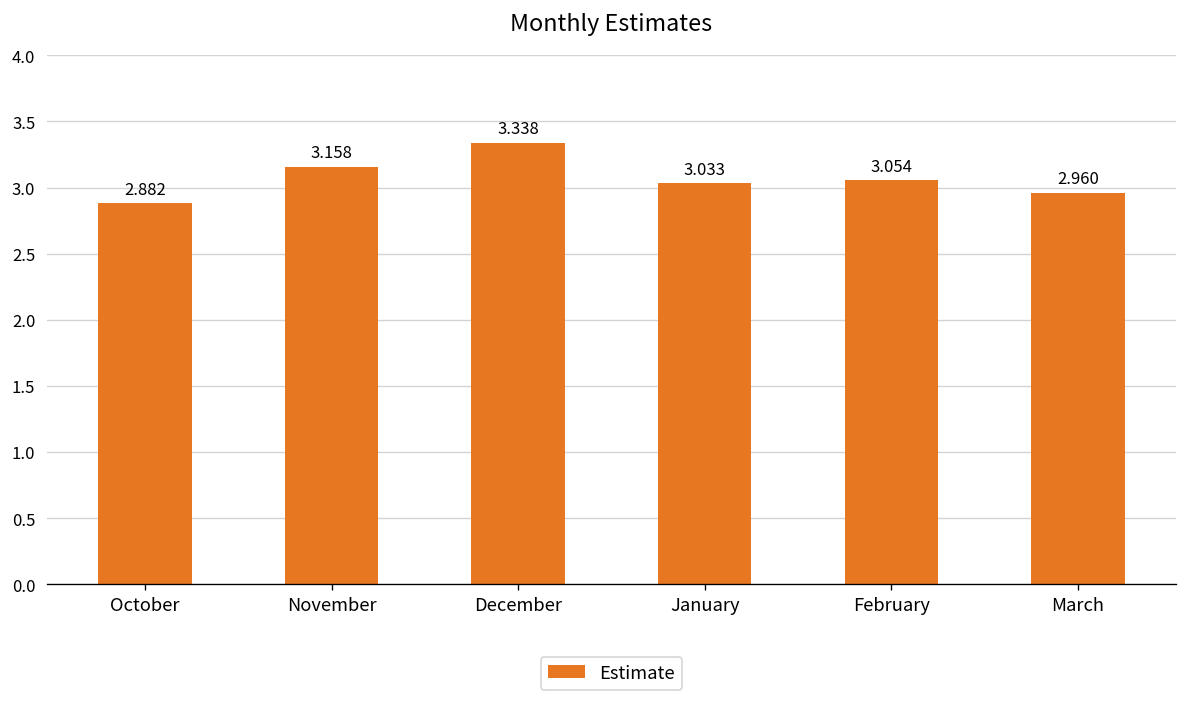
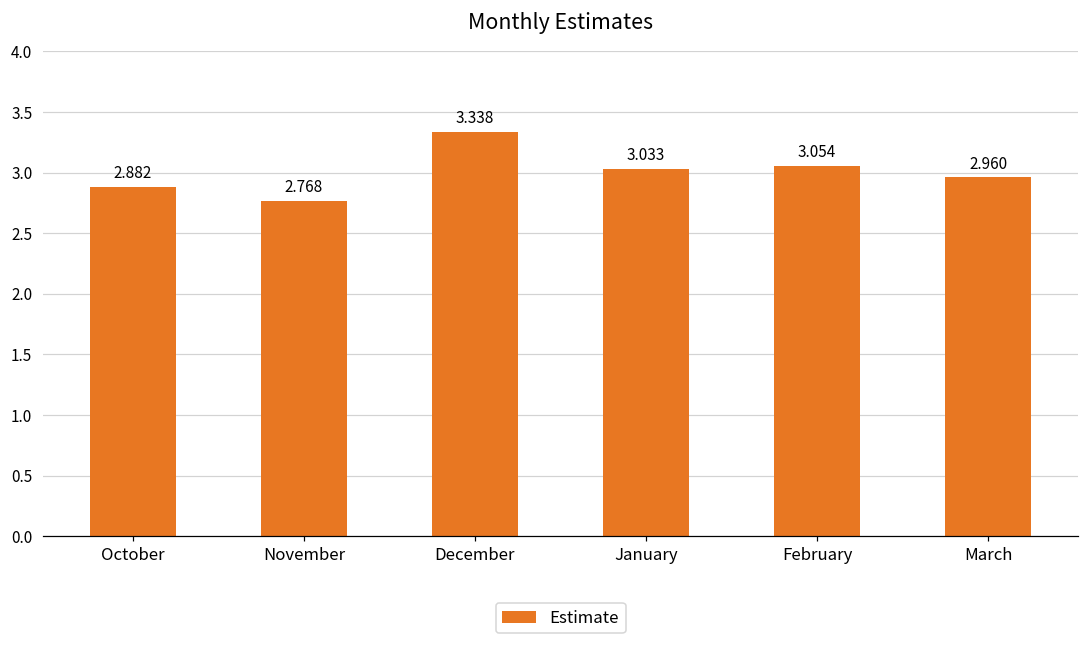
  {
    "October": 2.882,
-   "November": 3.158,
+   "November": 2.768,
    "December": 3.338,
    "January": 3.033,
    "February": 3.054,
    "March": 2.960
  }
